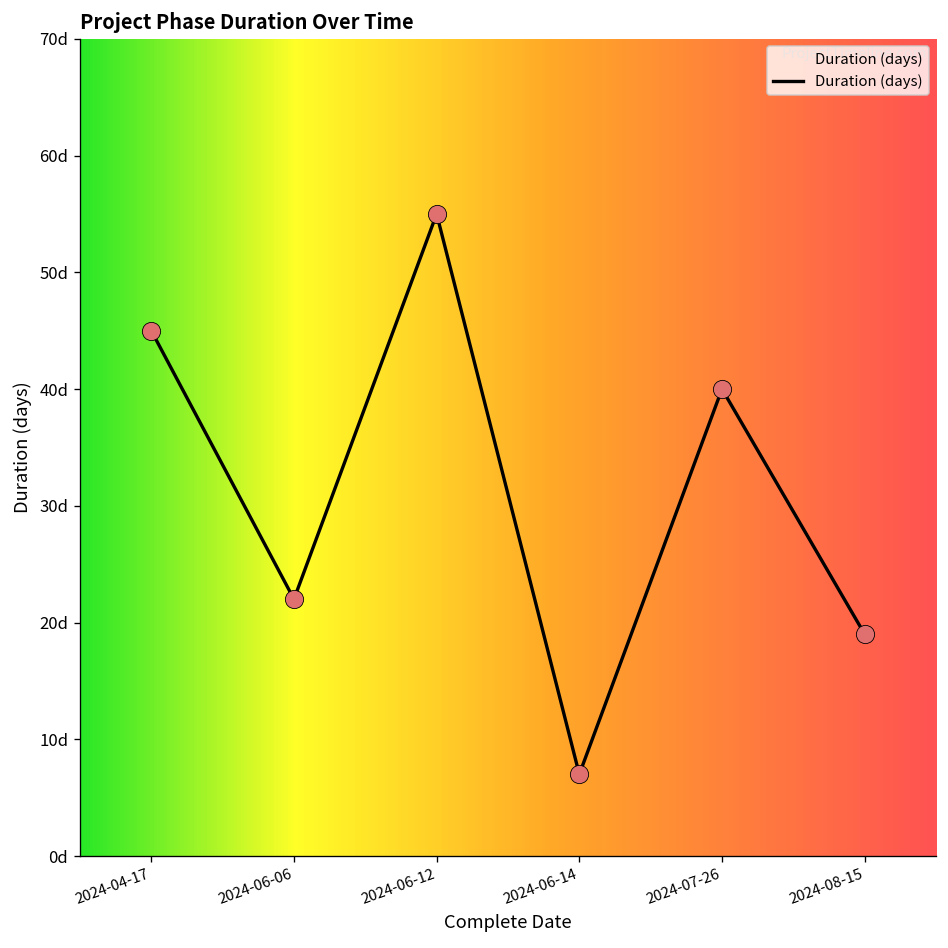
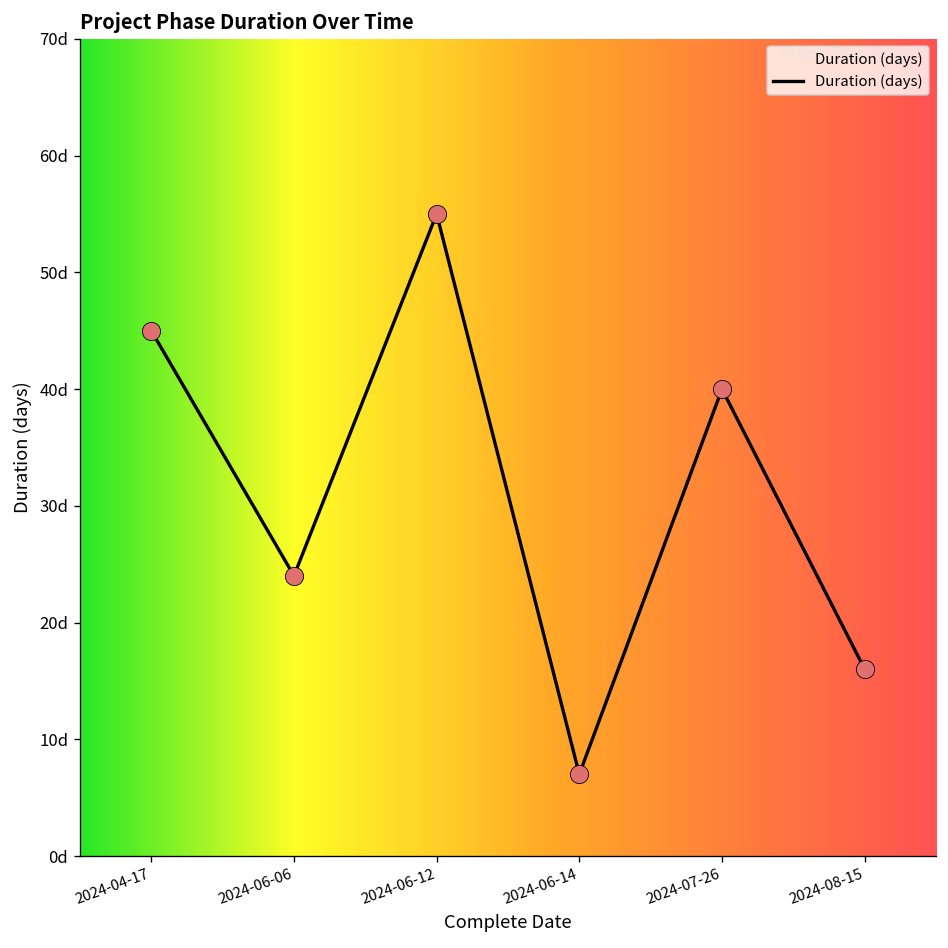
  {
    "2024-04-17": "45d",
-   "2024-06-06": "22d",
+   "2024-06-06": "24d",
    "2024-06-12": "55d",
    "2024-06-14": "7d",
    "2024-07-26": "40d",
-   "2024-08-15": "19d"
+   "2024-08-15": "16d"
  }
